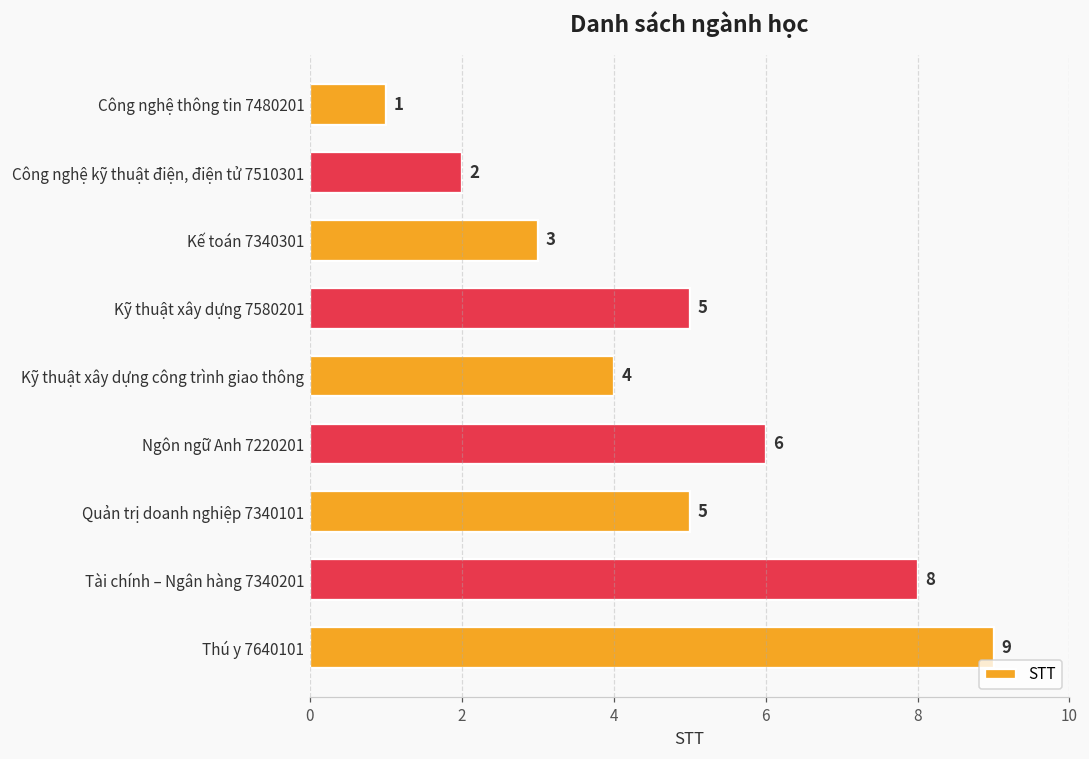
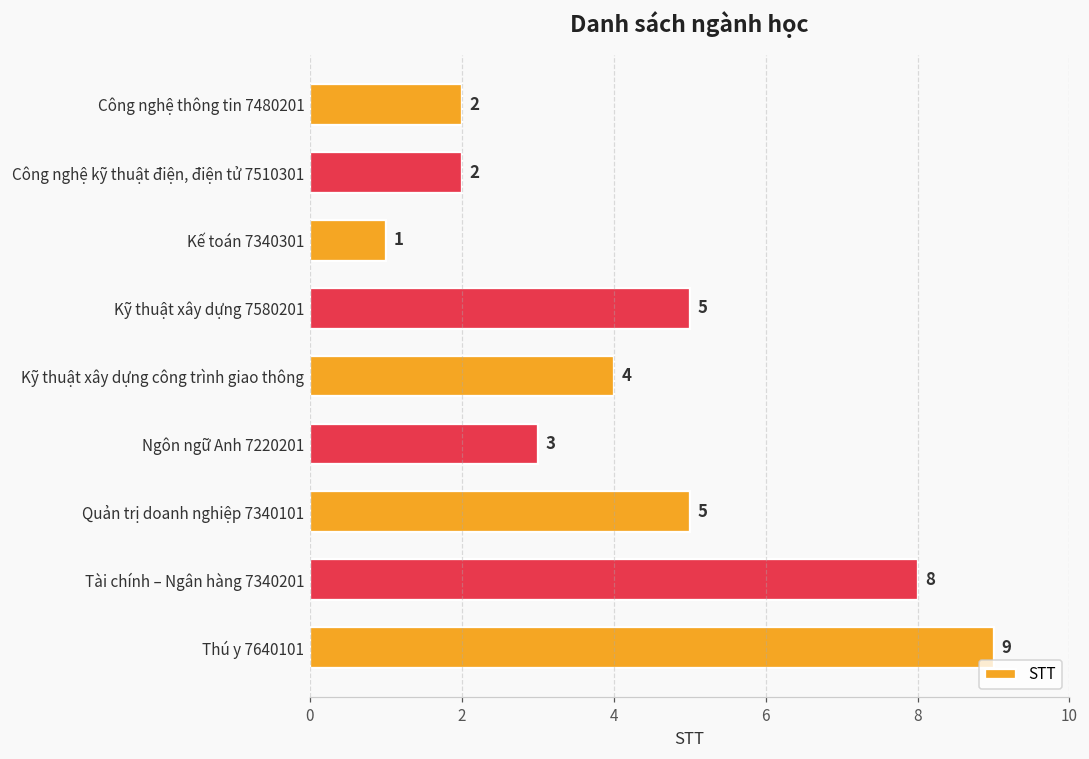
  {
-   "Công nghệ thông tin 7480201": 1,
+   "Công nghệ thông tin 7480201": 2,
    "Công nghệ kỹ thuật điện, điện tử 7510301": 2,
-   "Kế toán 7340301": 3,
+   "Kế toán 7340301": 1,
    "Kỹ thuật xây dựng 7580201": 5,
    "Kỹ thuật xây dựng công trình giao thông": 4,
-   "Ngôn ngữ Anh 7220201": 6,
+   "Ngôn ngữ Anh 7220201": 3,
    "Quản trị doanh nghiệp 7340101": 5,
    "Tài chính – Ngân hàng 7340201": 8,
    "Thú y 7640101": 9
  }
